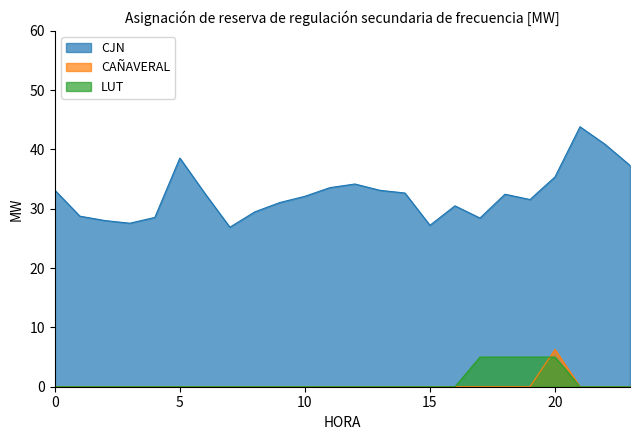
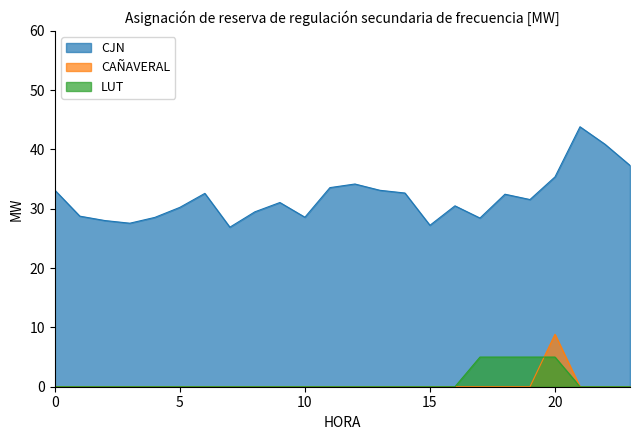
  {
    "CJN": {
      "0": 33,
-     "5": 39,
-     "10": 32,
+     "5": 30,
+     "10": 29,
      "15": 27,
      "20": 35
    },
    "CAÑAVERAL": {
-     "20": 6
+     "20": 9
    },
    "LUT": {
      "20": 5
    }
  }
